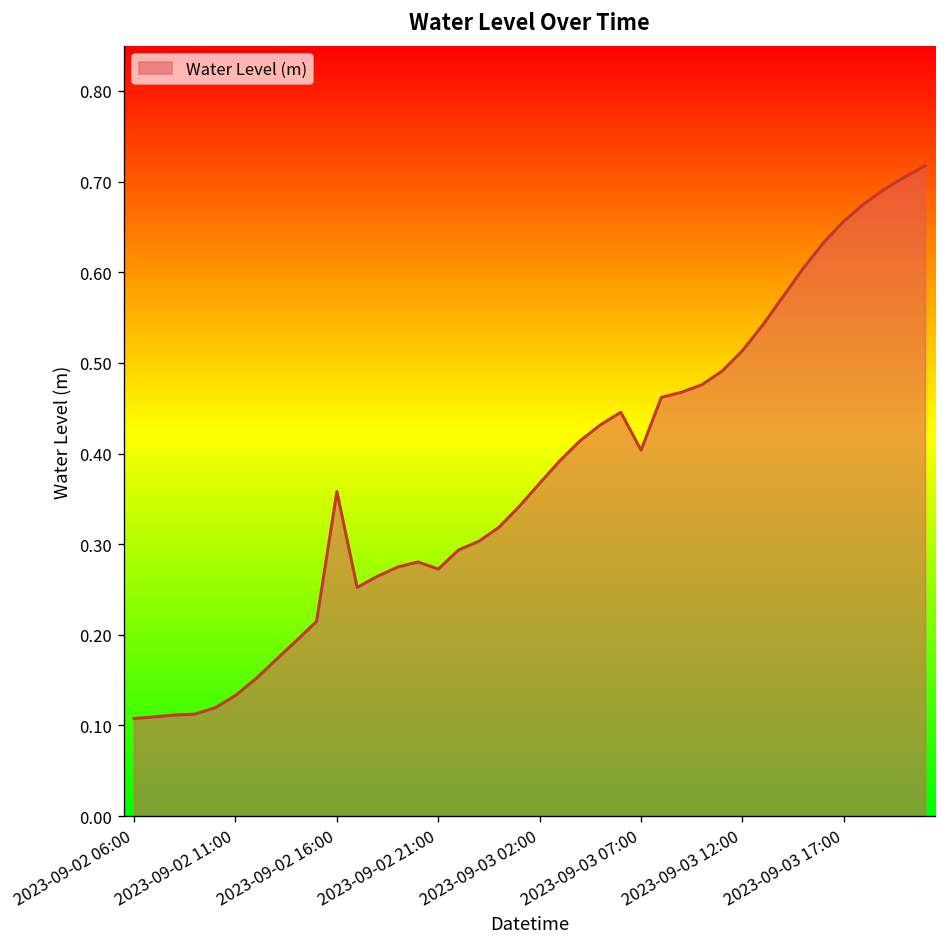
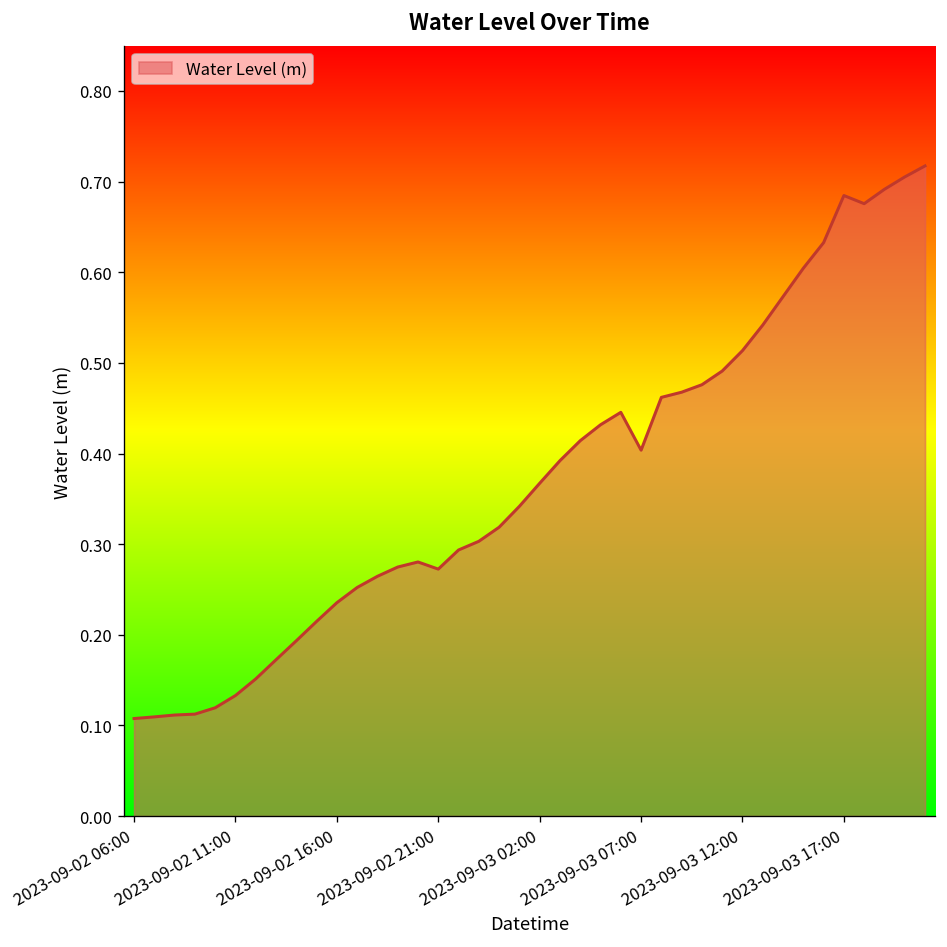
  {
    "2023-09-02 06:00": 0.11,
    "2023-09-02 11:00": 0.13,
-   "2023-09-02 16:00": 0.36,
+   "2023-09-02 16:00": 0.24,
    "2023-09-02 21:00": 0.27,
    "2023-09-03 02:00": 0.37,
    "2023-09-03 07:00": 0.40,
    "2023-09-03 12:00": 0.51,
-   "2023-09-03 17:00": 0.66
+   "2023-09-03 17:00": 0.68
  }
